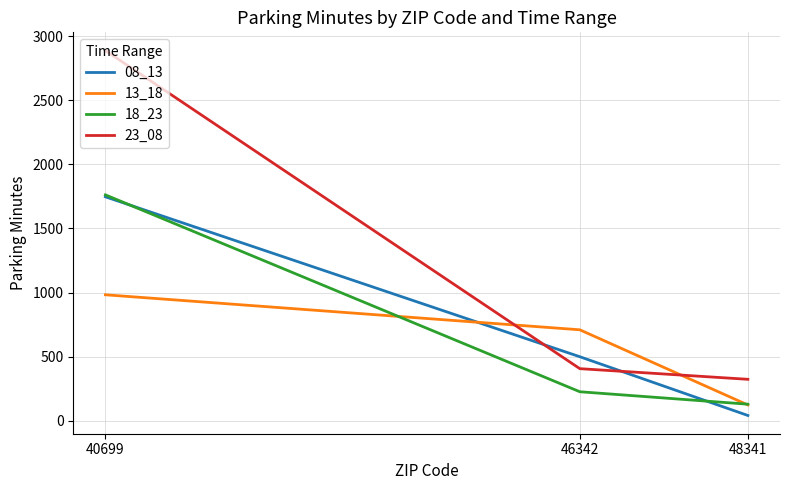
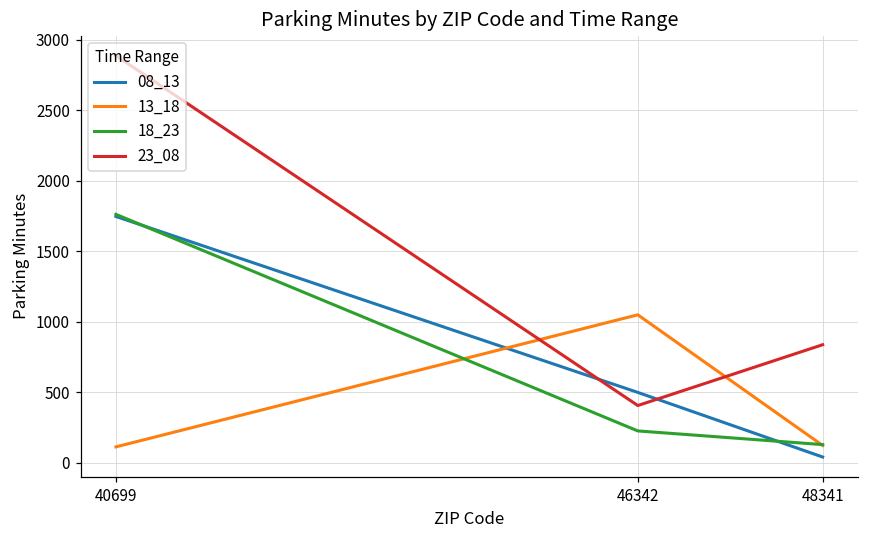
  {
    "08_13": {
      "46342": 500,
      "48341": 40
    },
    "13_18": {
-     "40699": 980,
-     "46342": 710
+     "40699": 110,
+     "46342": 1050
    },
    "18_23": {
      "46342": 230
    },
    "23_08": {
      "46342": 410,
-     "48341": 320
+     "48341": 840
    }
  }
